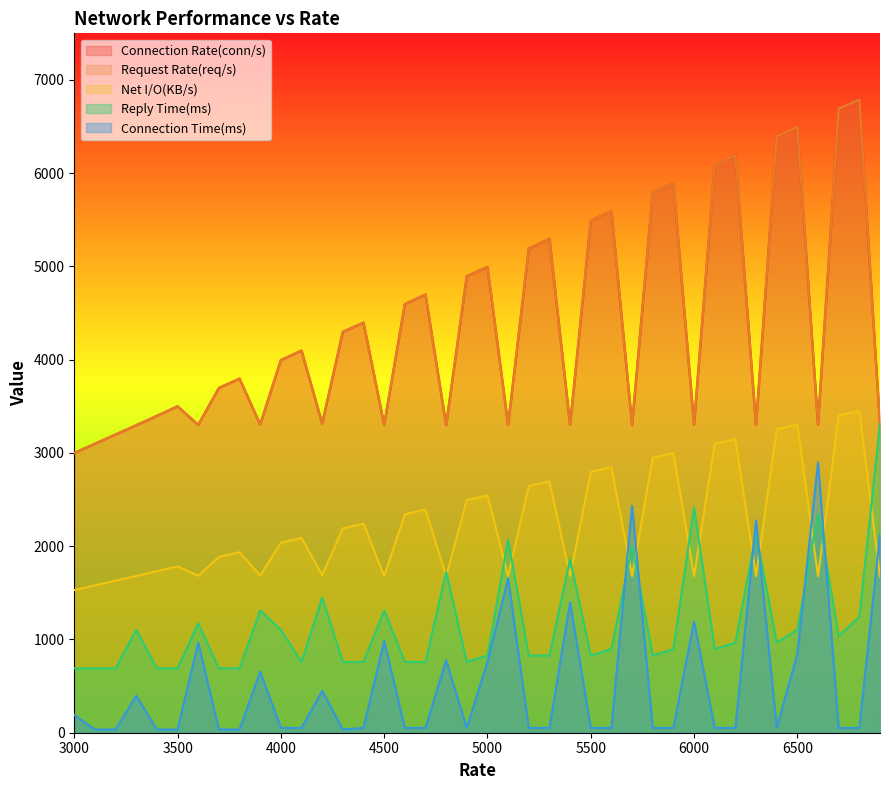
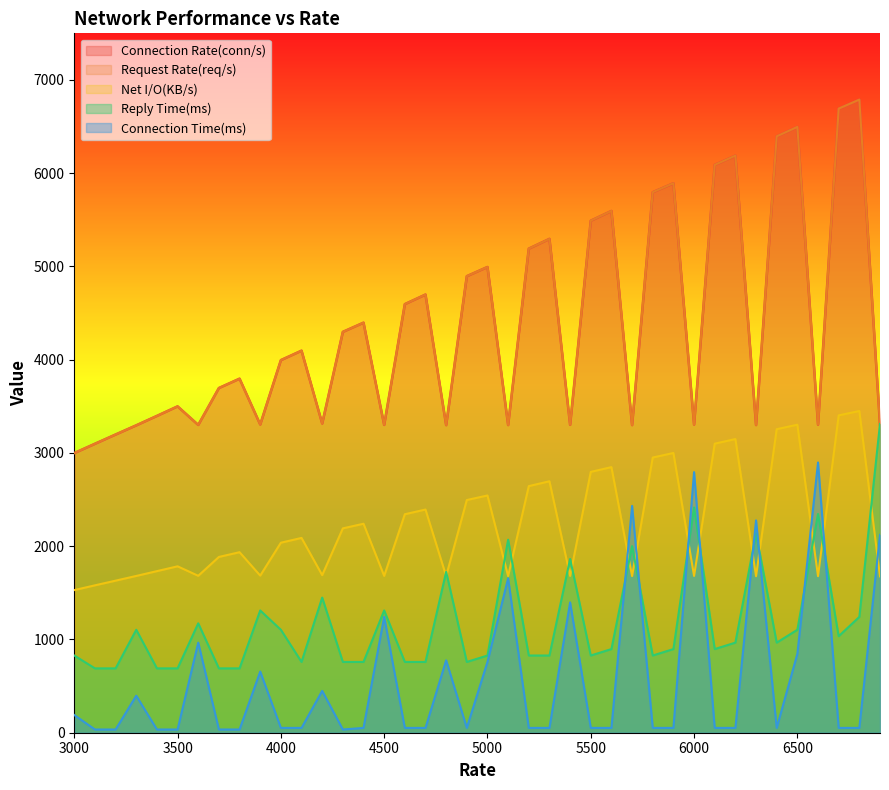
  {
    "Reply Time(ms)": {
-     "3000": 700,
+     "3000": 800,
      "3500": 700,
      "4000": 1100,
      "4500": 1300,
      "5000": 800,
      "5500": 800,
      "6000": 2400,
      "6500": 1100
    },
    "Connection Time(ms)": {
      "3000": 200,
      "3500": 0,
      "4000": 100,
-     "4500": 1000,
+     "4500": 1200,
      "5000": 800,
      "5500": 100,
-     "6000": 1200,
+     "6000": 2800,
      "6500": 800
    }
  }
